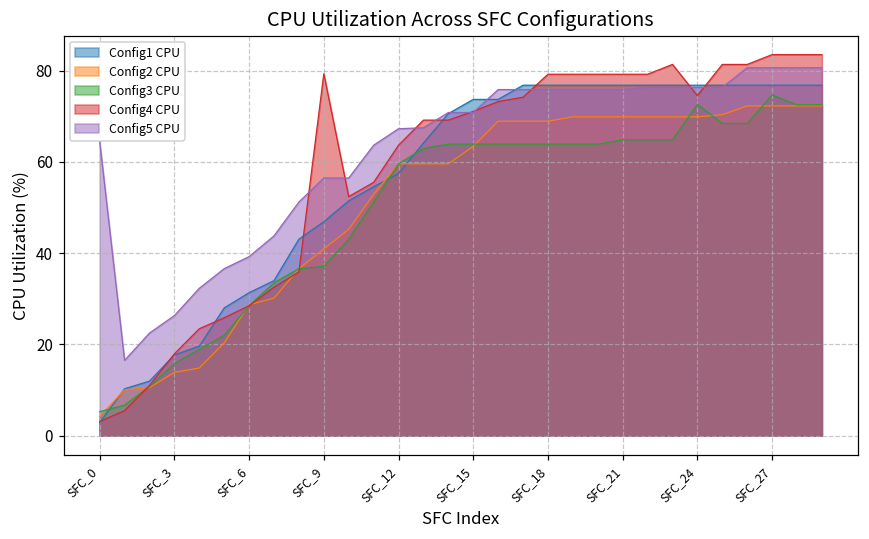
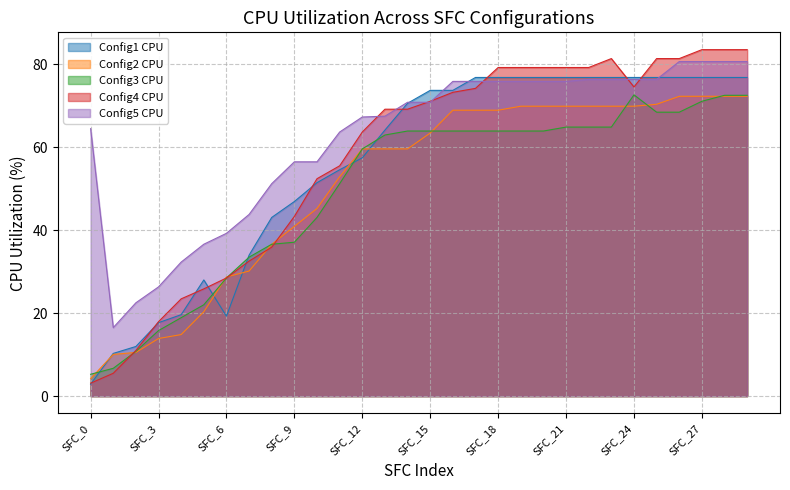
  {
    "Config1 CPU": {
-     "SFC_6": 31,
+     "SFC_6": 19,
      "SFC_9": 47,
      "SFC_12": 57,
      "SFC_15": 74,
      "SFC_18": 77,
      "SFC_21": 77,
      "SFC_27": 77
    },
    "Config2 CPU": {
      "SFC_0": 4,
      "SFC_3": 14,
      "SFC_9": 41,
      "SFC_18": 69,
      "SFC_21": 70,
      "SFC_24": 70,
      "SFC_27": 72
    },
    "Config3 CPU": {
      "SFC_0": 5,
      "SFC_3": 16,
      "SFC_9": 37,
      "SFC_18": 64,
      "SFC_21": 65,
      "SFC_24": 73,
-     "SFC_27": 75
+     "SFC_27": 71
    },
    "Config4 CPU": {
-     "SFC_9": 79,
+     "SFC_9": 43,
      "SFC_12": 64,
      "SFC_18": 79,
      "SFC_21": 79,
      "SFC_24": 75,
      "SFC_27": 83
    },
    "Config5 CPU": {
      "SFC_0": 64,
      "SFC_3": 26,
      "SFC_6": 39,
      "SFC_9": 56,
      "SFC_12": 67,
      "SFC_18": 76,
      "SFC_21": 76,
      "SFC_27": 81
    }
  }
